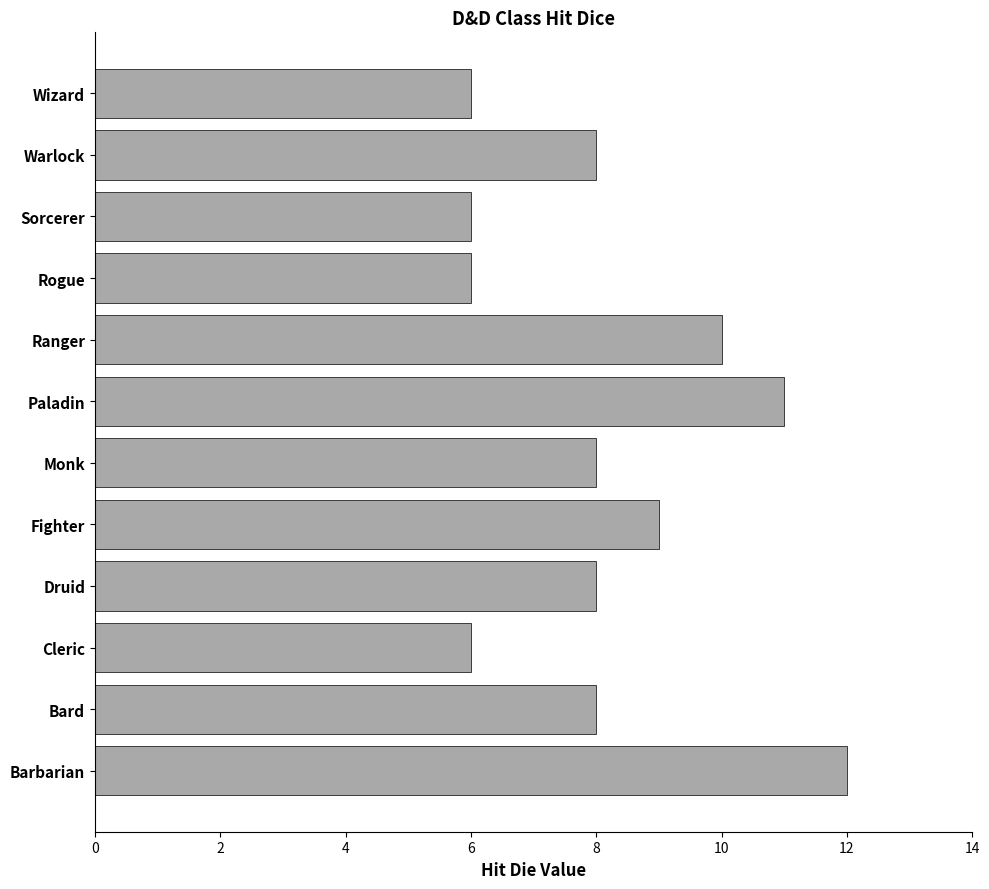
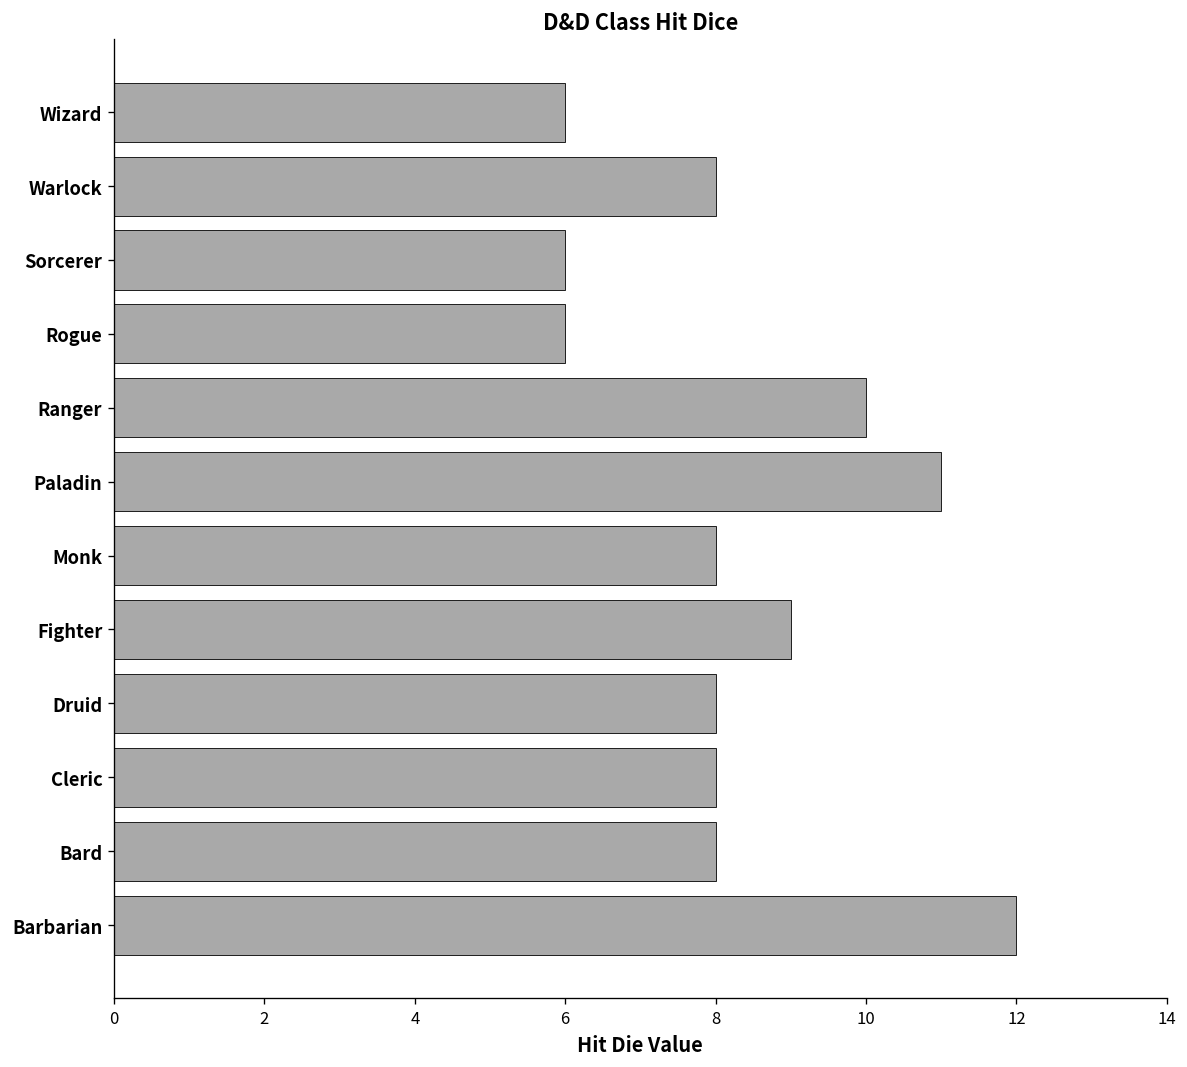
  {
    "Wizard": 6,
    "Warlock": 8,
    "Sorcerer": 6,
    "Rogue": 6,
    "Ranger": 10,
    "Paladin": 11,
    "Monk": 8,
    "Fighter": 9,
    "Druid": 8,
-   "Cleric": 6,
+   "Cleric": 8,
    "Bard": 8,
    "Barbarian": 12
  }
